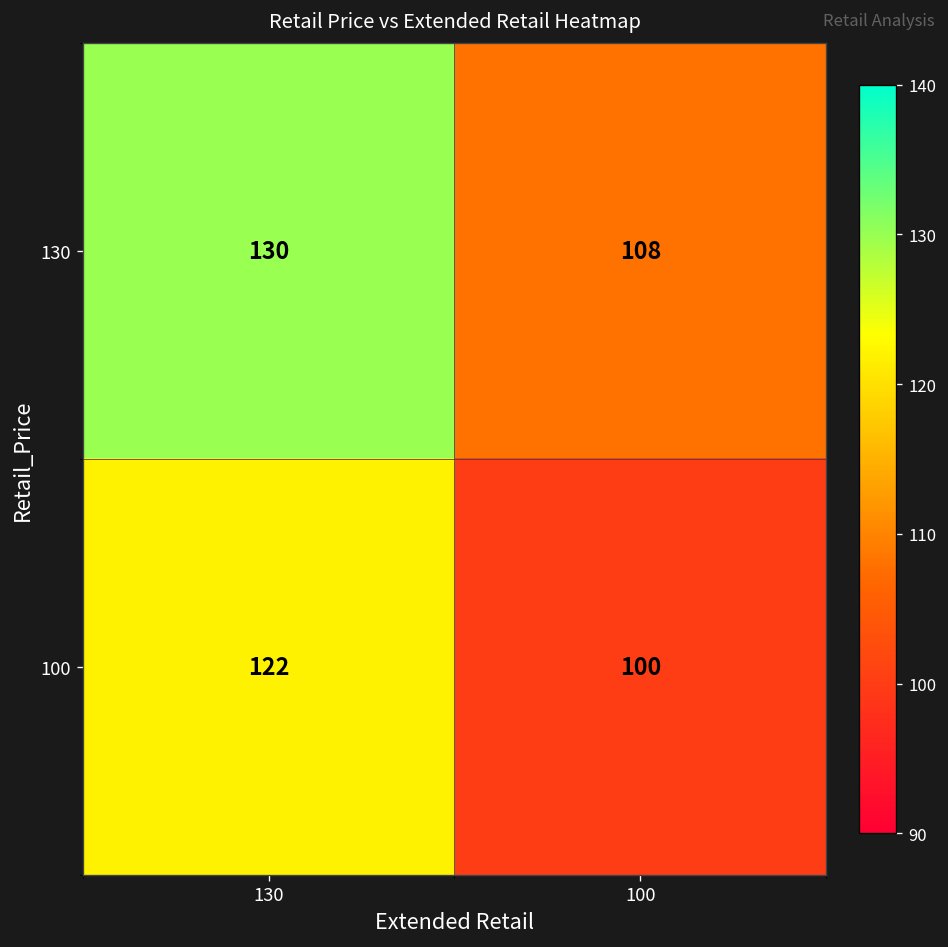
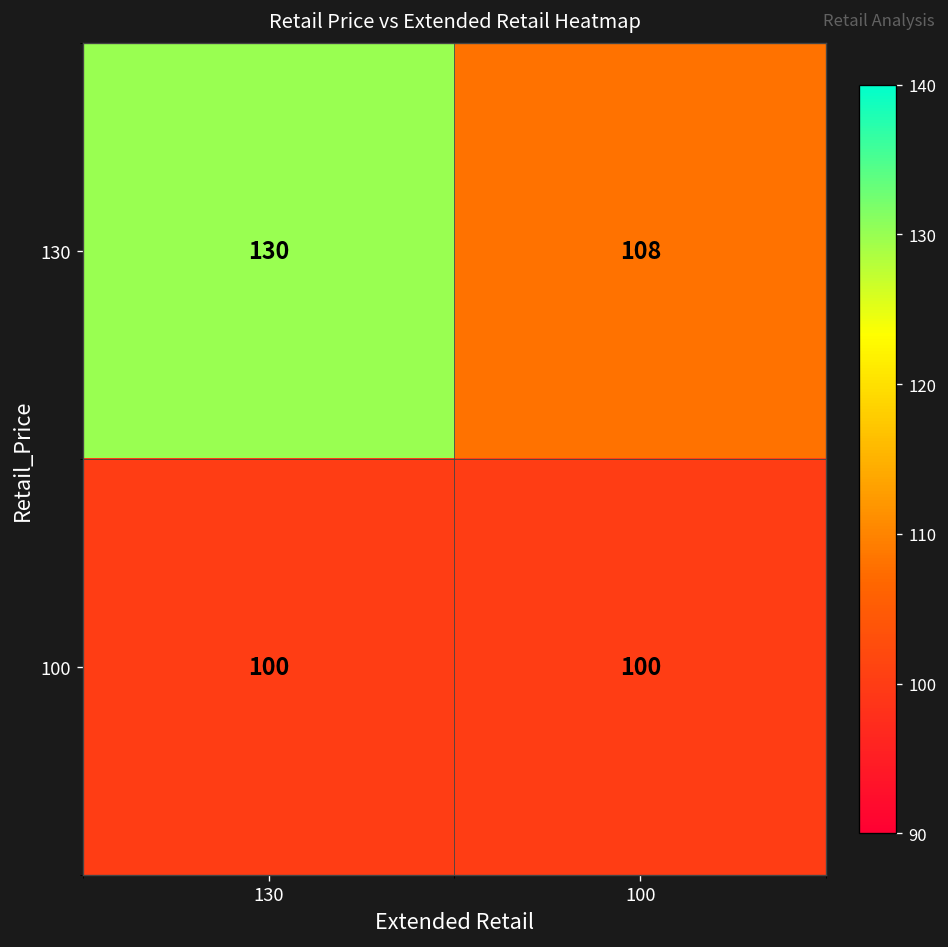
  {
    "130": {
      "130": 130,
      "100": 108
    },
    "100": {
-     "130": 122,
+     "130": 100,
      "100": 100
    }
  }
